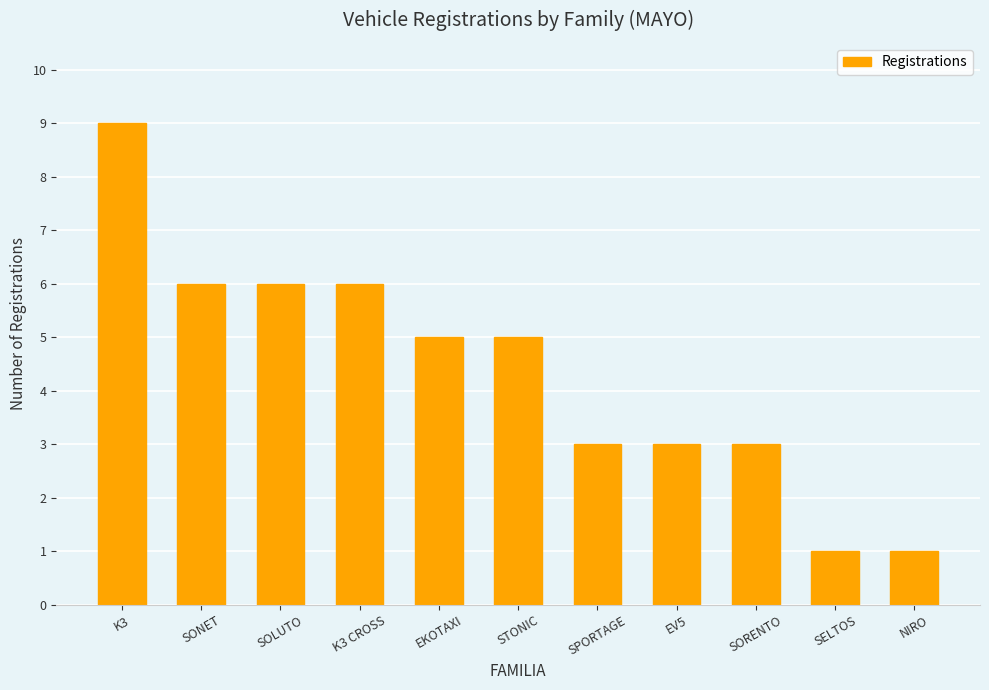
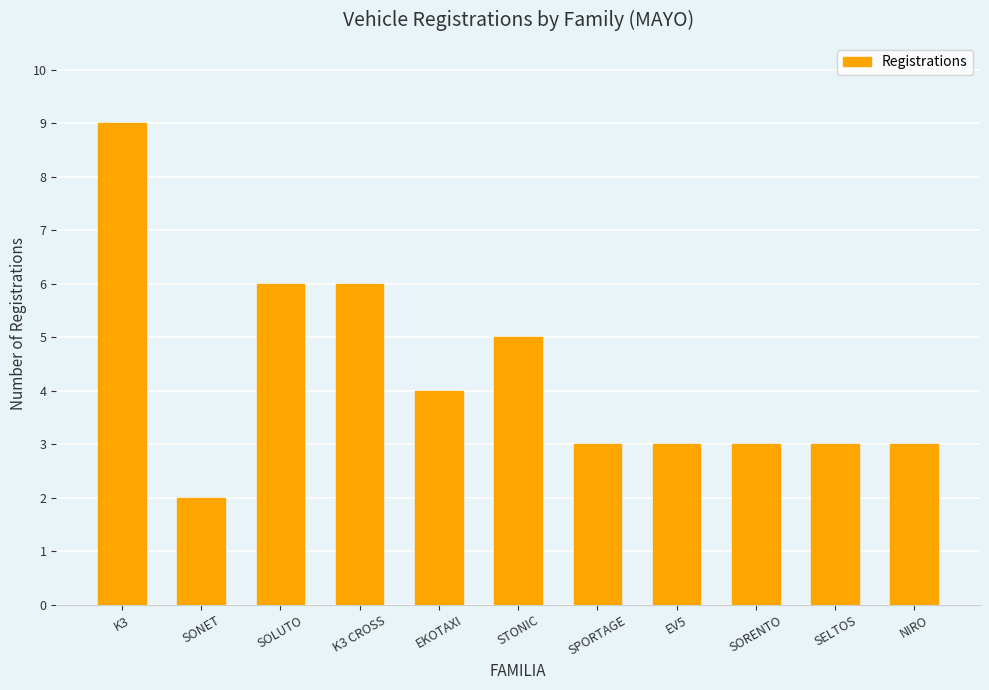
  {
    "K3": 9,
-   "SONET": 6,
+   "SONET": 2,
    "SOLUTO": 6,
    "K3 CROSS": 6,
-   "EKOTAXI": 5,
+   "EKOTAXI": 4,
    "STONIC": 5,
    "SPORTAGE": 3,
    "EV5": 3,
    "SORENTO": 3,
-   "SELTOS": 1,
-   "NIRO": 1
+   "SELTOS": 3,
+   "NIRO": 3
  }
